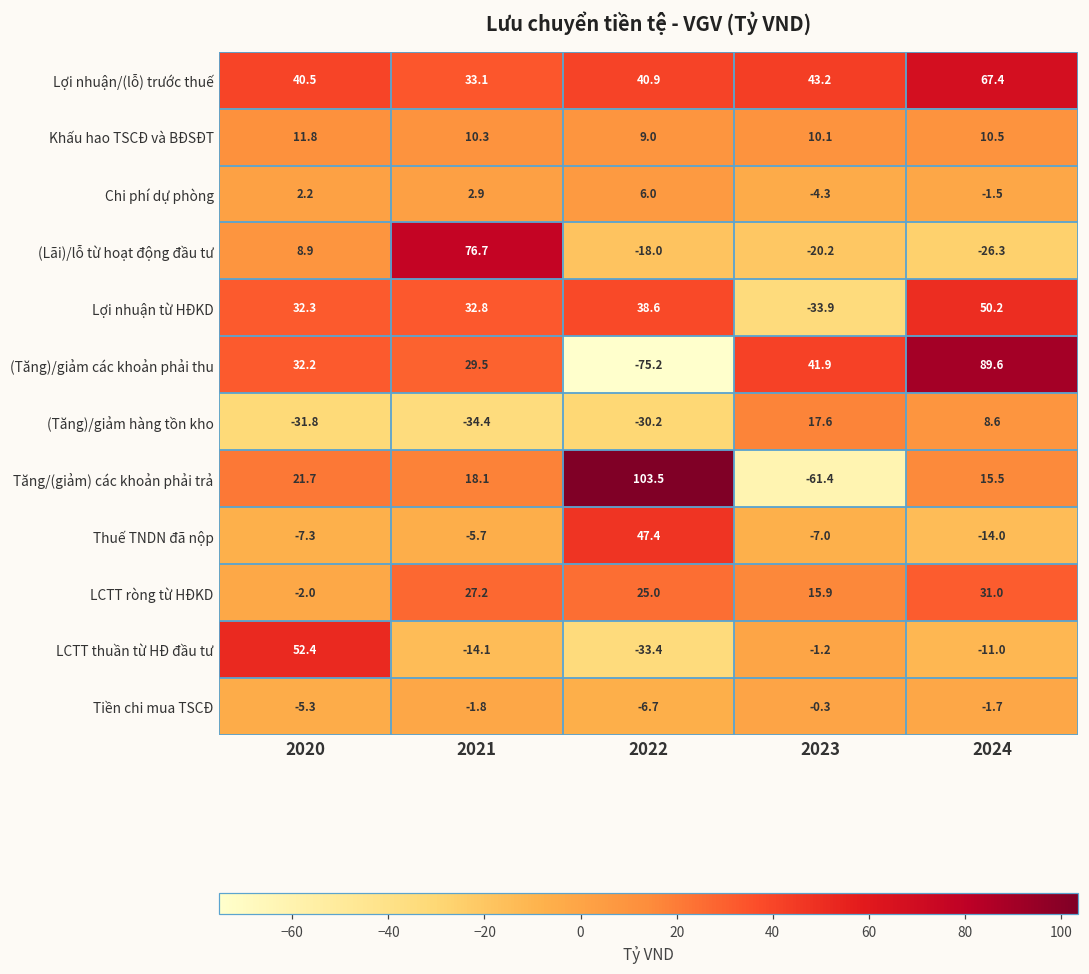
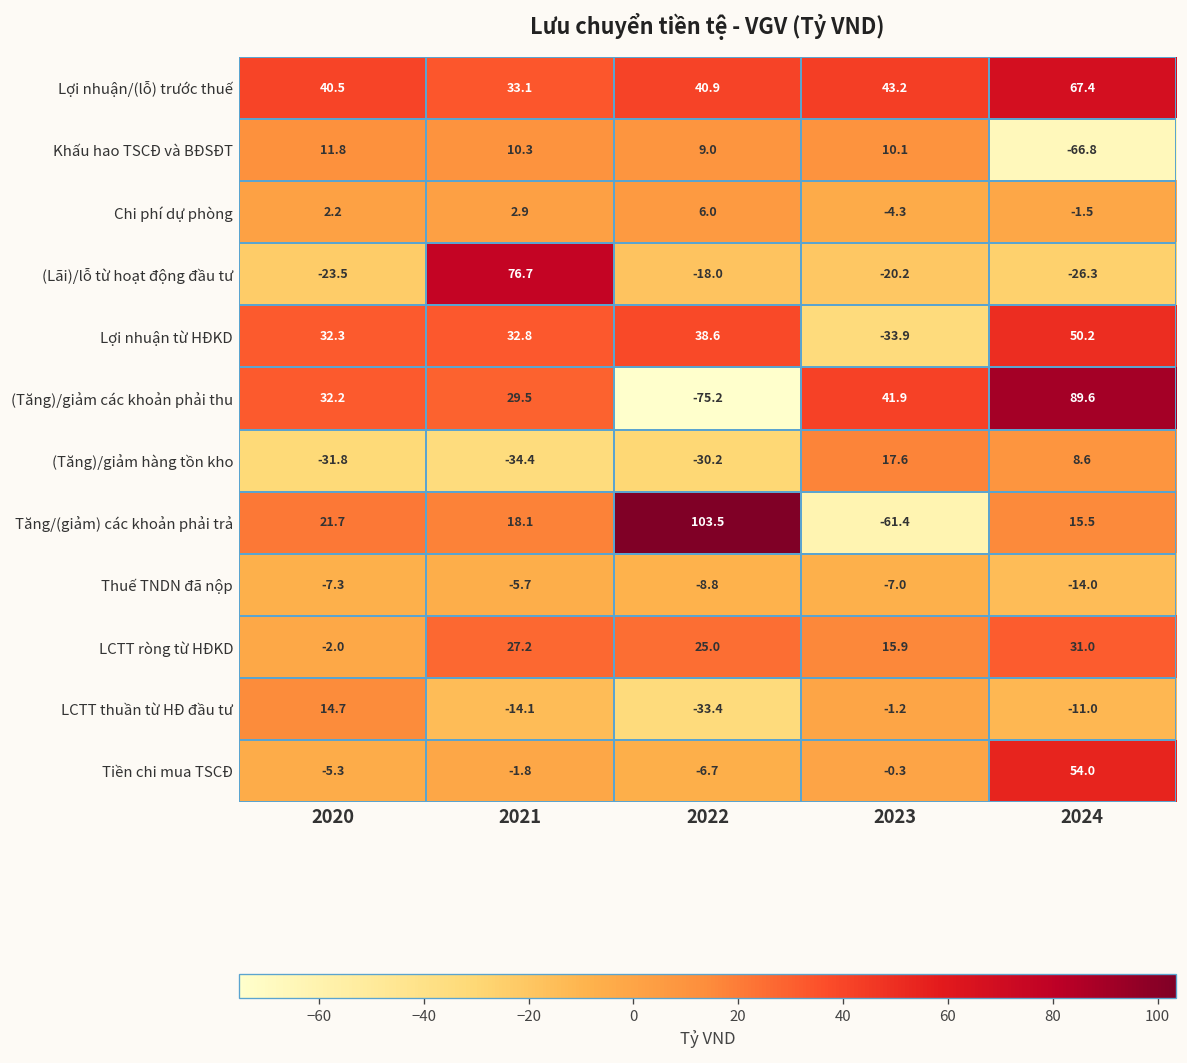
  {
    "Lợi nhuận/(lỗ) trước thuế": {
      "2020": 40.5,
      "2021": 33.1,
      "2022": 40.9,
      "2023": 43.2,
      "2024": 67.4
    },
    "Khấu hao TSCĐ và BĐSĐT": {
      "2020": 11.8,
      "2021": 10.3,
      "2022": 9.0,
      "2023": 10.1,
-     "2024": 10.5
+     "2024": -66.8
    },
    "Chi phí dự phòng": {
      "2020": 2.2,
      "2021": 2.9,
      "2022": 6.0,
      "2023": -4.3,
      "2024": -1.5
    },
    "(Lãi)/lỗ từ hoạt động đầu tư": {
-     "2020": 8.9,
+     "2020": -23.5,
      "2021": 76.7,
      "2022": -18.0,
      "2023": -20.2,
      "2024": -26.3
    },
    "Lợi nhuận từ HĐKD": {
      "2020": 32.3,
      "2021": 32.8,
      "2022": 38.6,
      "2023": -33.9,
      "2024": 50.2
    },
    "(Tăng)/giảm các khoản phải thu": {
      "2020": 32.2,
      "2021": 29.5,
      "2022": -75.2,
      "2023": 41.9,
      "2024": 89.6
    },
    "(Tăng)/giảm hàng tồn kho": {
      "2020": -31.8,
      "2021": -34.4,
      "2022": -30.2,
      "2023": 17.6,
      "2024": 8.6
    },
    "Tăng/(giảm) các khoản phải trả": {
      "2020": 21.7,
      "2021": 18.1,
      "2022": 103.5,
      "2023": -61.4,
      "2024": 15.5
    },
    "Thuế TNDN đã nộp": {
      "2020": -7.3,
      "2021": -5.7,
-     "2022": 47.4,
+     "2022": -8.8,
      "2023": -7.0,
      "2024": -14.0
    },
    "LCTT ròng từ HĐKD": {
      "2020": -2.0,
      "2021": 27.2,
      "2022": 25.0,
      "2023": 15.9,
      "2024": 31.0
    },
    "LCTT thuần từ HĐ đầu tư": {
-     "2020": 52.4,
+     "2020": 14.7,
      "2021": -14.1,
      "2022": -33.4,
      "2023": -1.2,
      "2024": -11.0
    },
    "Tiền chi mua TSCĐ": {
      "2020": -5.3,
      "2021": -1.8,
      "2022": -6.7,
      "2023": -0.3,
-     "2024": -1.7
+     "2024": 54.0
    }
  }
